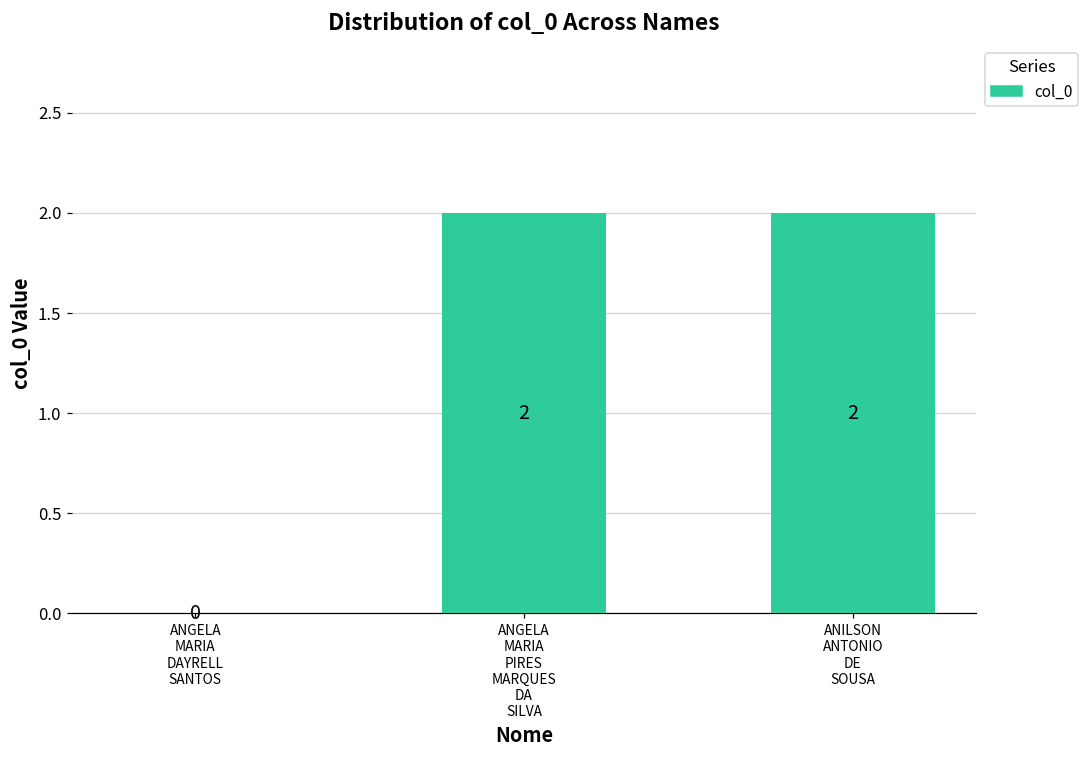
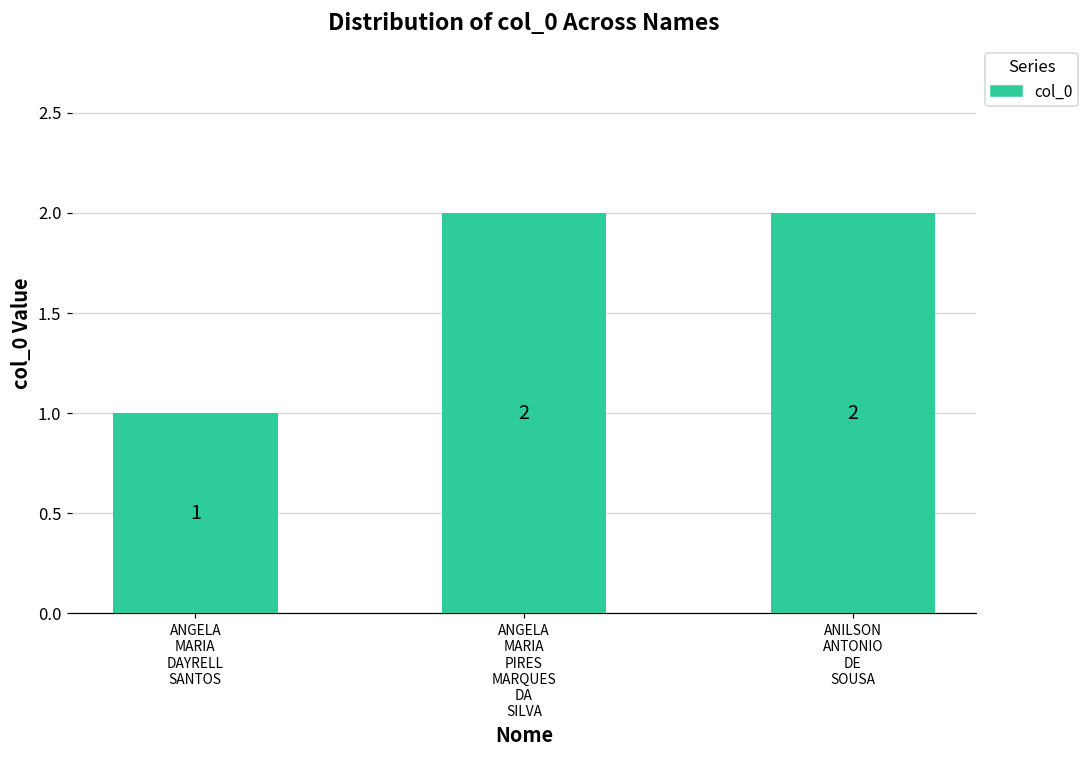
  {
-   "ANGELA MARIA DAYRELL SANTOS": 0,
+   "ANGELA MARIA DAYRELL SANTOS": 1,
    "ANGELA MARIA PIRES MARQUES DA SILVA": 2,
    "ANILSON ANTONIO DE SOUSA": 2
  }
